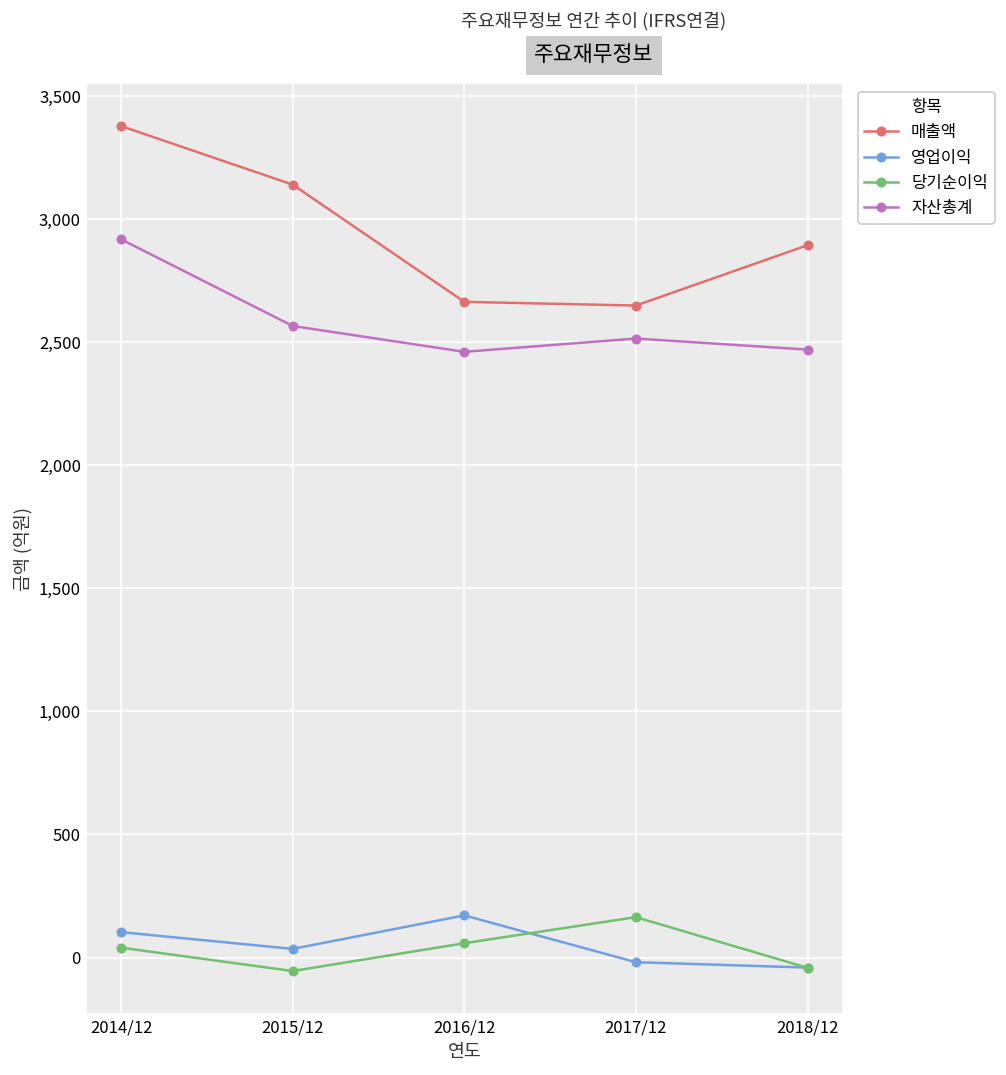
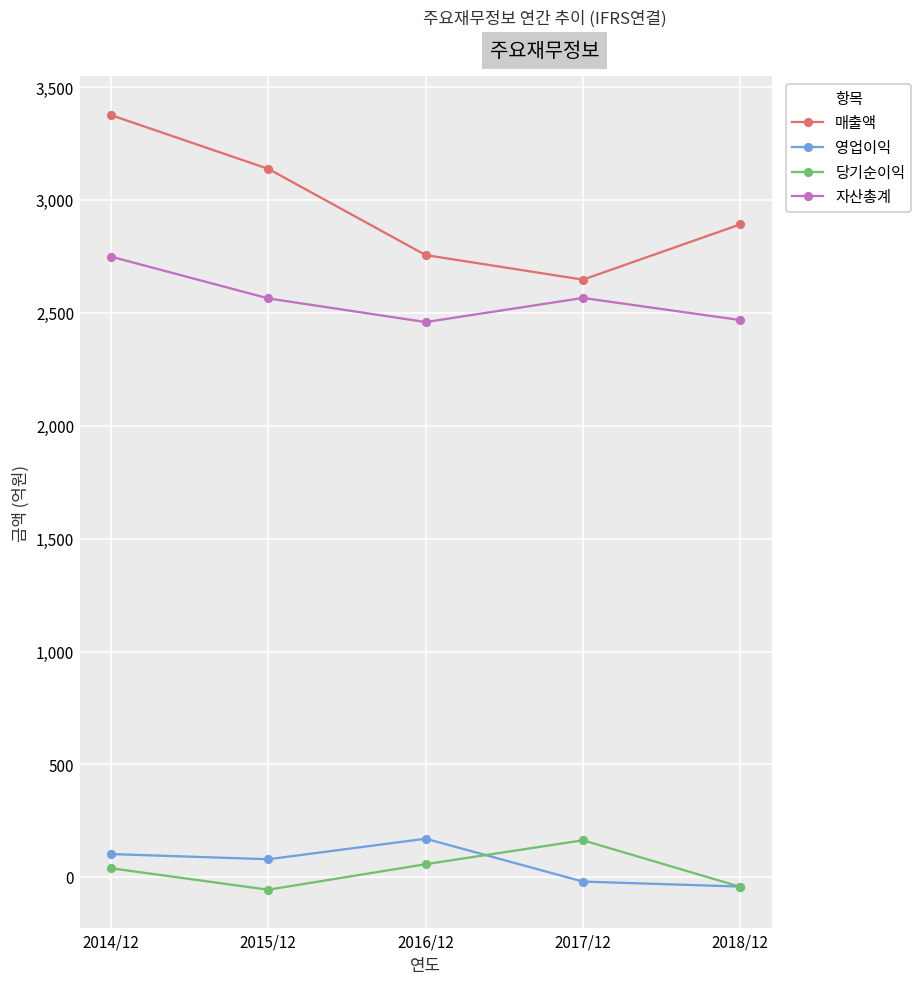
  {
    "매출액": {
      "2014/12": "3,380",
      "2015/12": "3,140",
-     "2016/12": "2,660",
+     "2016/12": "2,760",
      "2017/12": "2,650",
      "2018/12": "2,890"
    },
    "영업이익": {
      "2014/12": "100",
-     "2015/12": "40",
+     "2015/12": "80",
      "2016/12": "170",
      "2017/12": "-20"
    },
    "당기순이익": {
      "2014/12": "40",
      "2015/12": "-60",
      "2016/12": "60",
      "2017/12": "160"
    },
    "자산총계": {
-     "2014/12": "2,920",
+     "2014/12": "2,750",
      "2015/12": "2,570",
      "2016/12": "2,460",
-     "2017/12": "2,510",
+     "2017/12": "2,570",
      "2018/12": "2,470"
    }
  }
